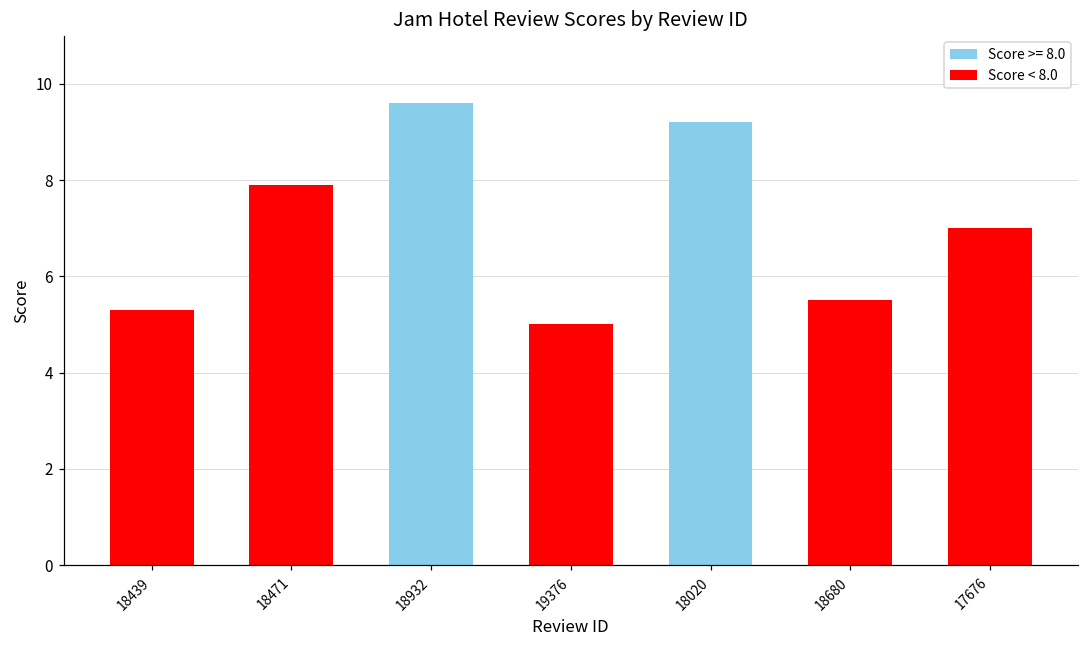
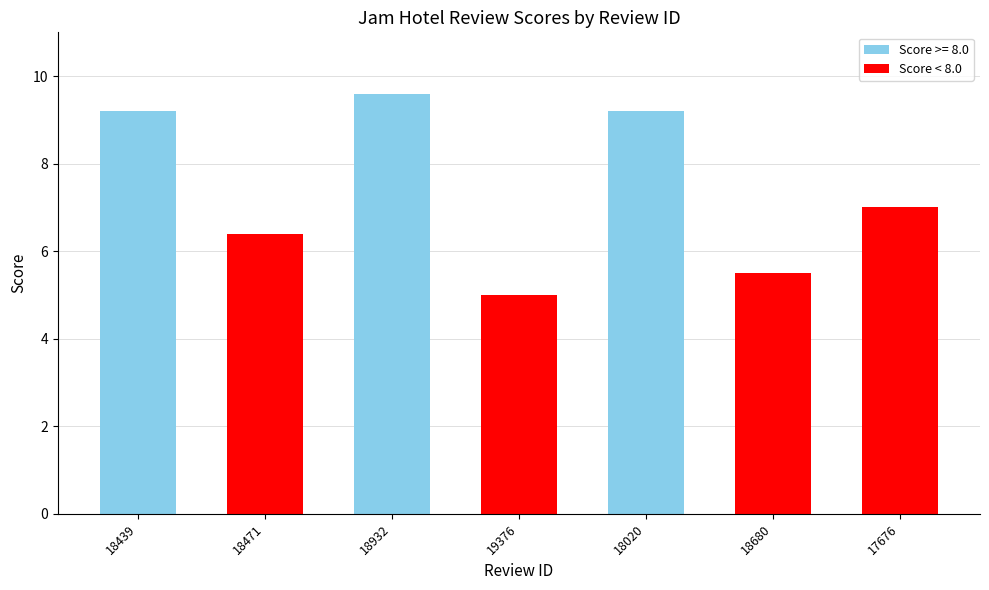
  {
-   "18439": 5.3,
-   "18471": 7.9,
+   "18439": 9.2,
+   "18471": 6.4,
    "18932": 9.6,
    "19376": 5.0,
    "18020": 9.2,
    "18680": 5.5,
    "17676": 7.0
  }
